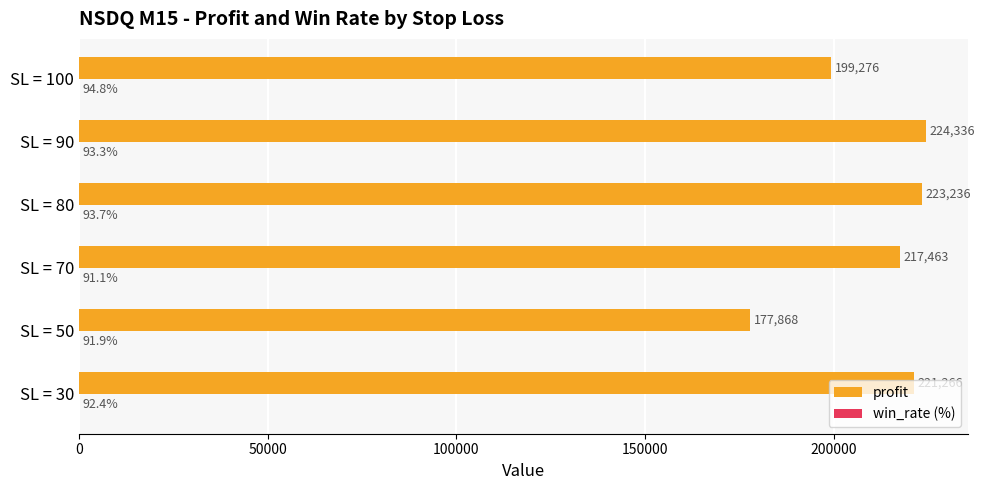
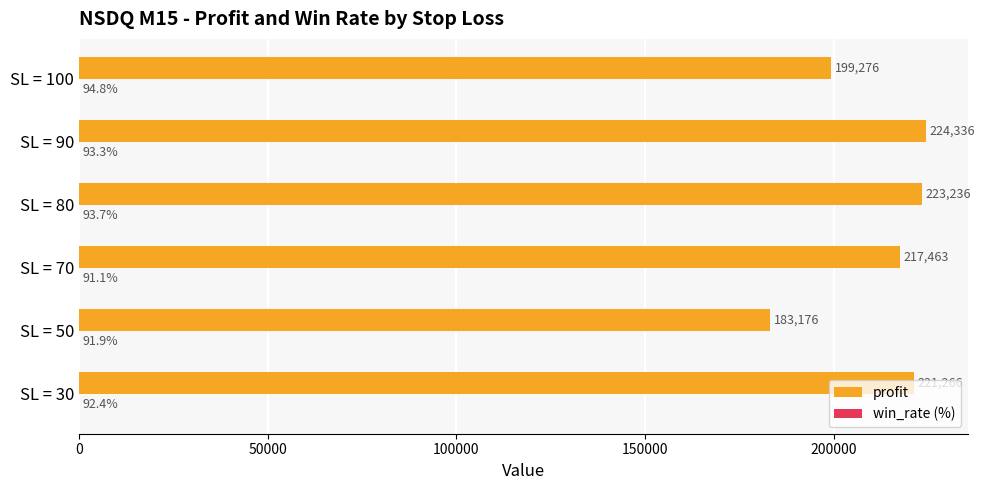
  {
    "profit": {
      "SL = 100": "199,276",
      "SL = 90": "224,336",
      "SL = 80": "223,236",
      "SL = 70": "217,463",
-     "SL = 50": "177,868"
+     "SL = 50": "183,176"
    },
    "win_rate (%)": {
      "SL = 100": "94.8%",
      "SL = 90": "93.3%",
      "SL = 80": "93.7%",
      "SL = 70": "91.1%",
      "SL = 50": "91.9%",
      "SL = 30": "92.4%"
    }
  }
